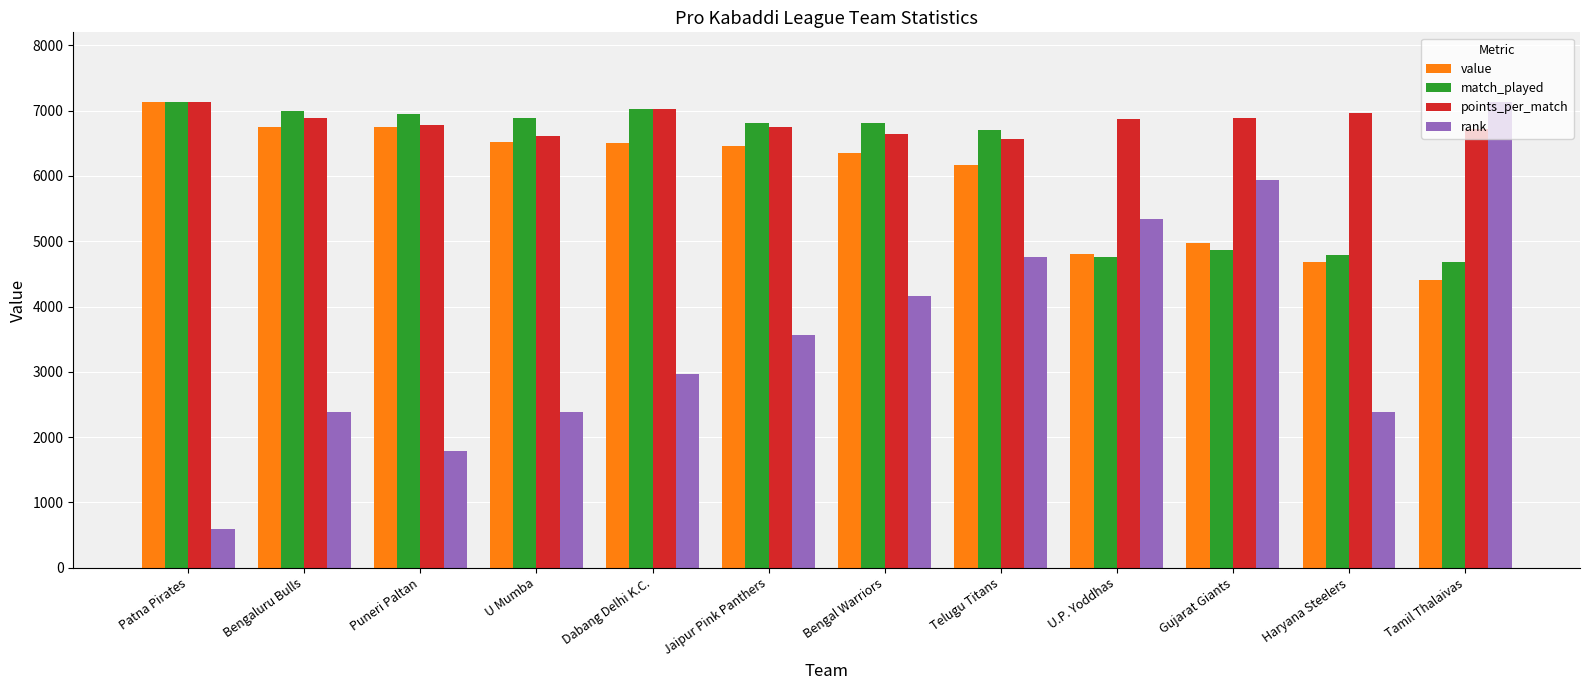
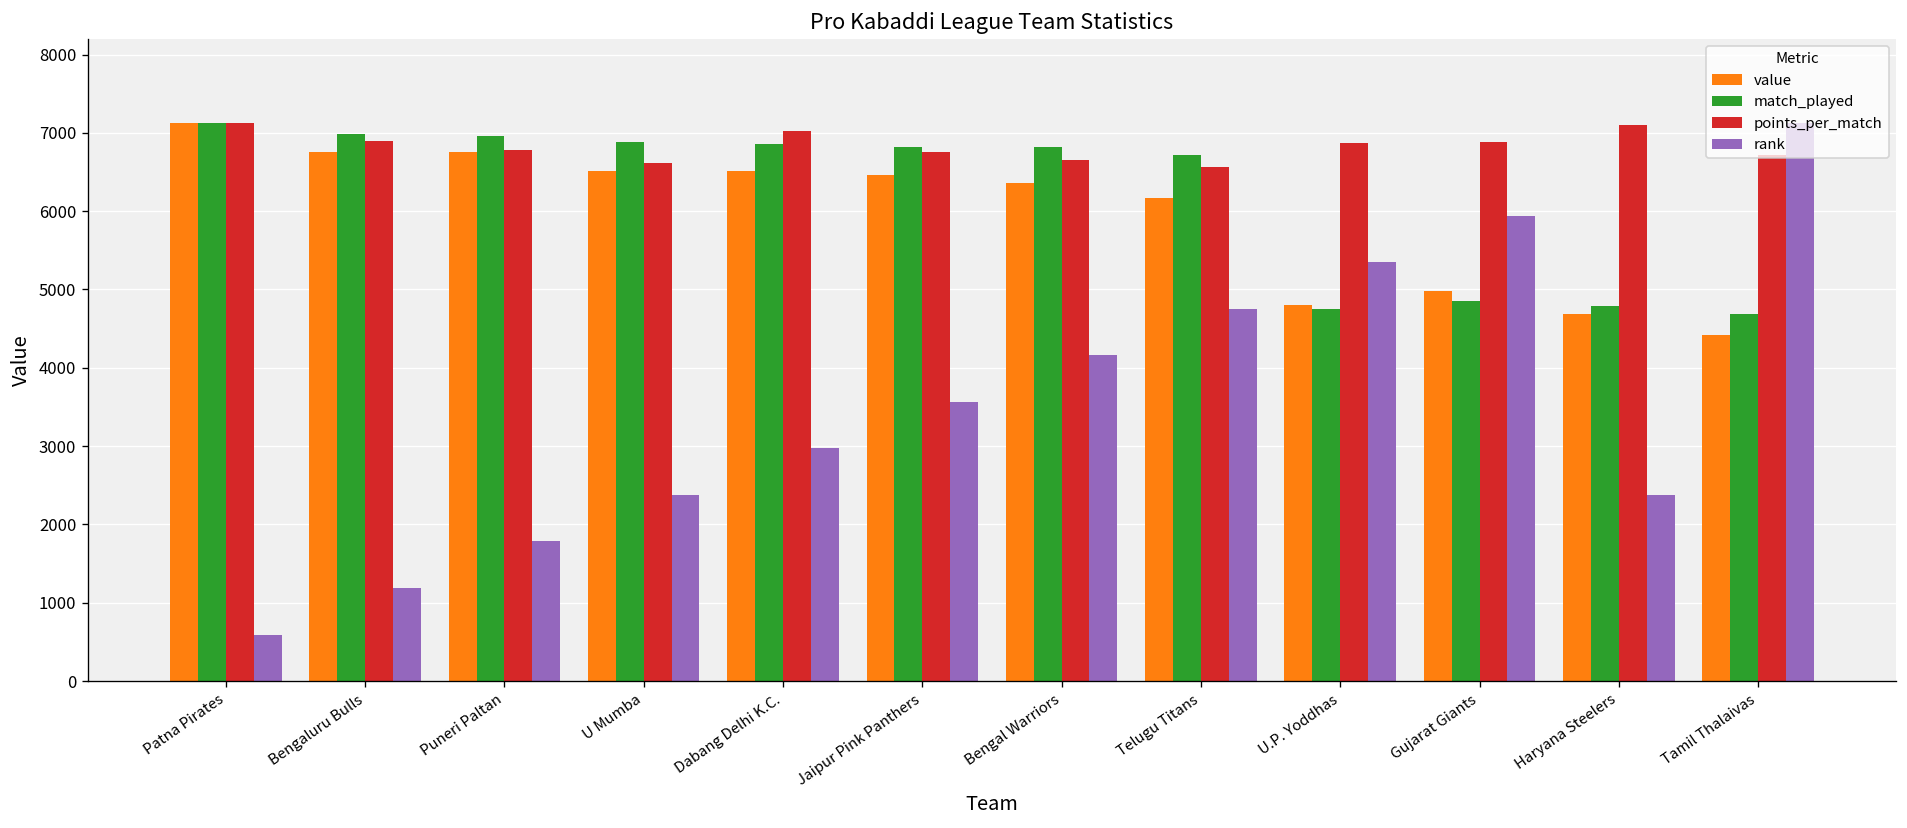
  {
    "value": {
      "Patna Pirates": 7100,
      "Bengaluru Bulls": 6800,
      "Puneri Paltan": 6800,
      "U Mumba": 6500,
      "Dabang Delhi K.C.": 6500,
      "Jaipur Pink Panthers": 6500,
      "Bengal Warriors": 6400,
      "Telugu Titans": 6200,
      "U.P. Yoddhas": 4800,
      "Gujarat Giants": 5000,
      "Haryana Steelers": 4700,
      "Tamil Thalaivas": 4400
    },
    "match_played": {
      "Patna Pirates": 7100,
      "Bengaluru Bulls": 7000,
      "Puneri Paltan": 7000,
      "U Mumba": 6900,
-     "Dabang Delhi K.C.": 7000,
+     "Dabang Delhi K.C.": 6900,
      "Jaipur Pink Panthers": 6800,
      "Bengal Warriors": 6800,
      "Telugu Titans": 6700,
      "U.P. Yoddhas": 4800,
      "Gujarat Giants": 4900,
      "Haryana Steelers": 4800,
      "Tamil Thalaivas": 4700
    },
    "points_per_match": {
      "Patna Pirates": 7100,
      "Bengaluru Bulls": 6900,
      "Puneri Paltan": 6800,
      "U Mumba": 6600,
      "Dabang Delhi K.C.": 7000,
      "Jaipur Pink Panthers": 6800,
      "Bengal Warriors": 6600,
      "Telugu Titans": 6600,
      "U.P. Yoddhas": 6900,
      "Gujarat Giants": 6900,
-     "Haryana Steelers": 7000
+     "Haryana Steelers": 7100
    },
    "rank": {
      "Patna Pirates": 600,
-     "Bengaluru Bulls": 2400,
+     "Bengaluru Bulls": 1200,
      "Puneri Paltan": 1800,
      "U Mumba": 2400,
      "Dabang Delhi K.C.": 3000,
      "Jaipur Pink Panthers": 3600,
      "Bengal Warriors": 4200,
      "Telugu Titans": 4800,
      "U.P. Yoddhas": 5300,
      "Gujarat Giants": 5900,
      "Haryana Steelers": 2400
    }
  }
